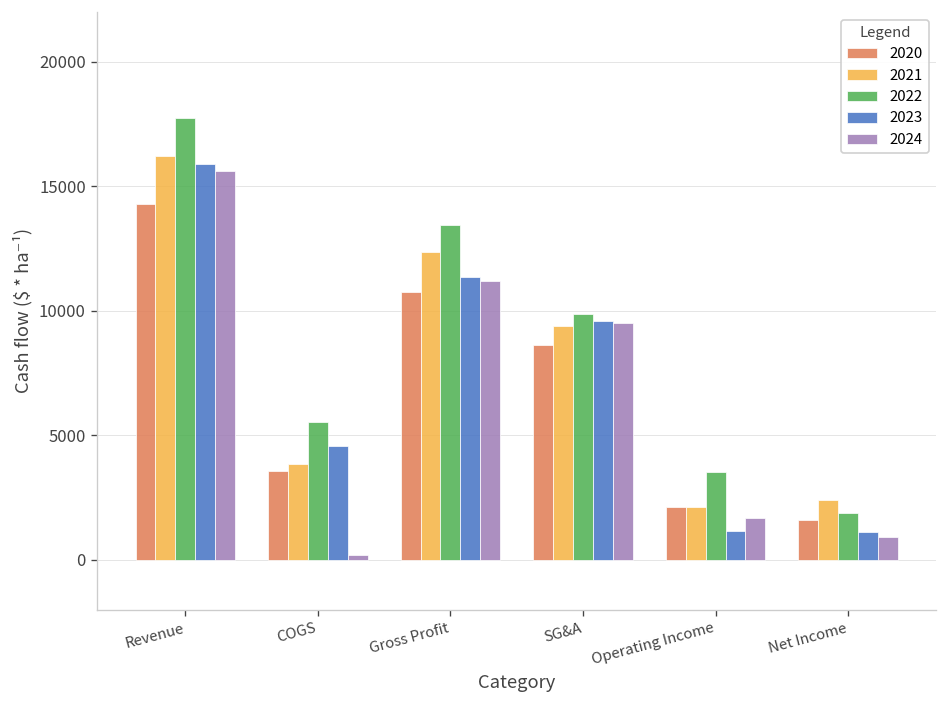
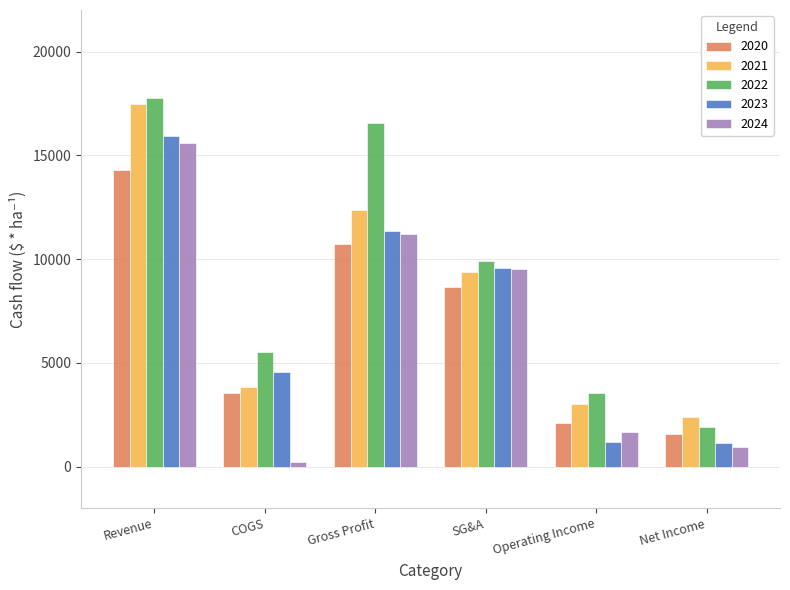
  {
    "2020": {
      "Revenue": 14300,
      "COGS": 3600,
      "Gross Profit": 10700,
      "SG&A": 8600,
      "Operating Income": 2100,
      "Net Income": 1600
    },
    "2021": {
-     "Revenue": 16200,
+     "Revenue": 17500,
      "COGS": 3800,
      "Gross Profit": 12400,
      "SG&A": 9400,
-     "Operating Income": 2100,
+     "Operating Income": 3000,
      "Net Income": 2400
    },
    "2022": {
      "Revenue": 17700,
      "COGS": 5500,
-     "Gross Profit": 13400,
+     "Gross Profit": 16500,
      "SG&A": 9900,
      "Operating Income": 3500,
      "Net Income": 1900
    },
    "2023": {
      "Revenue": 15900,
      "COGS": 4600,
      "Gross Profit": 11300,
      "SG&A": 9600,
      "Operating Income": 1200,
      "Net Income": 1100
    },
    "2024": {
      "Revenue": 15600,
      "COGS": 200,
      "Gross Profit": 11200,
      "SG&A": 9500,
      "Operating Income": 1700,
      "Net Income": 900
    }
  }
